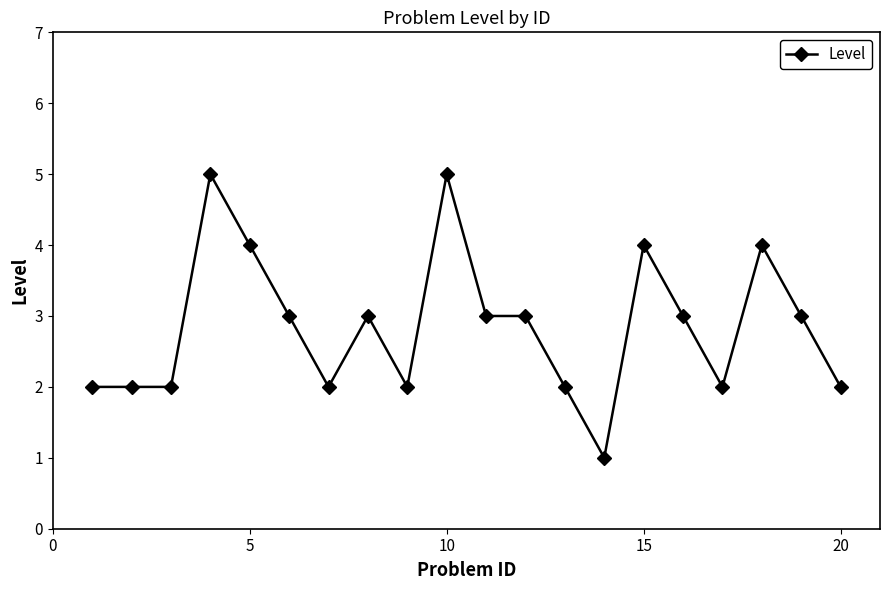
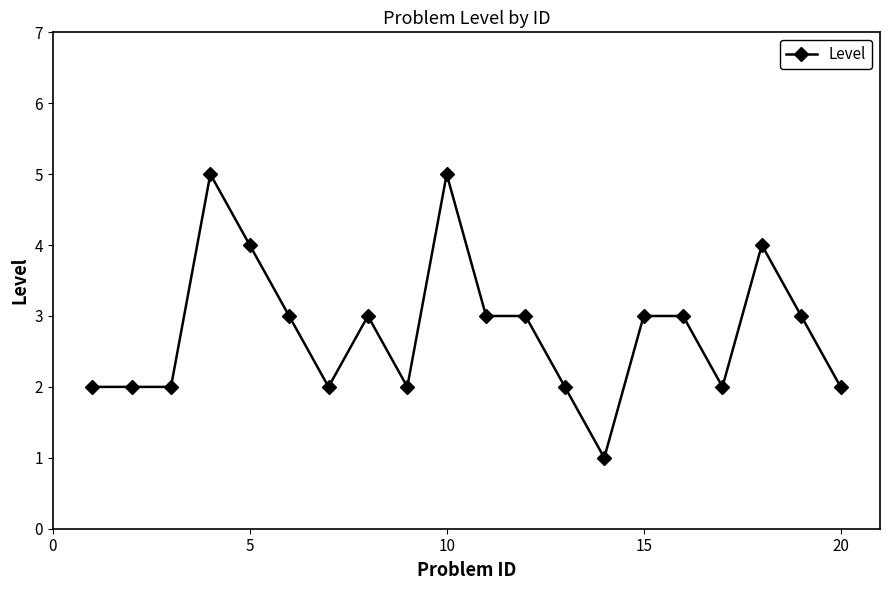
  {
    "5": 4,
    "10": 5,
-   "15": 4,
+   "15": 3,
    "20": 2
  }
